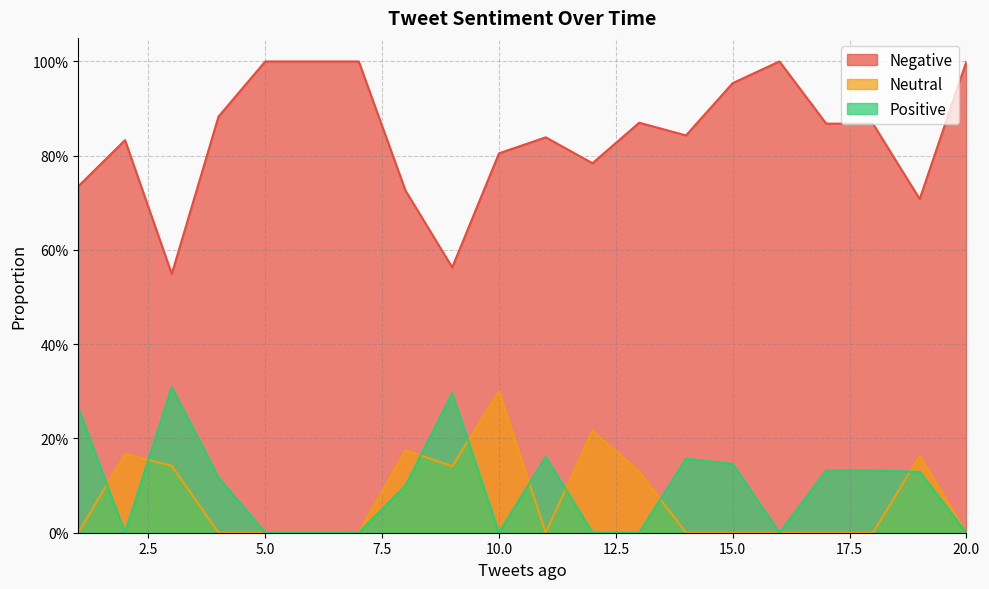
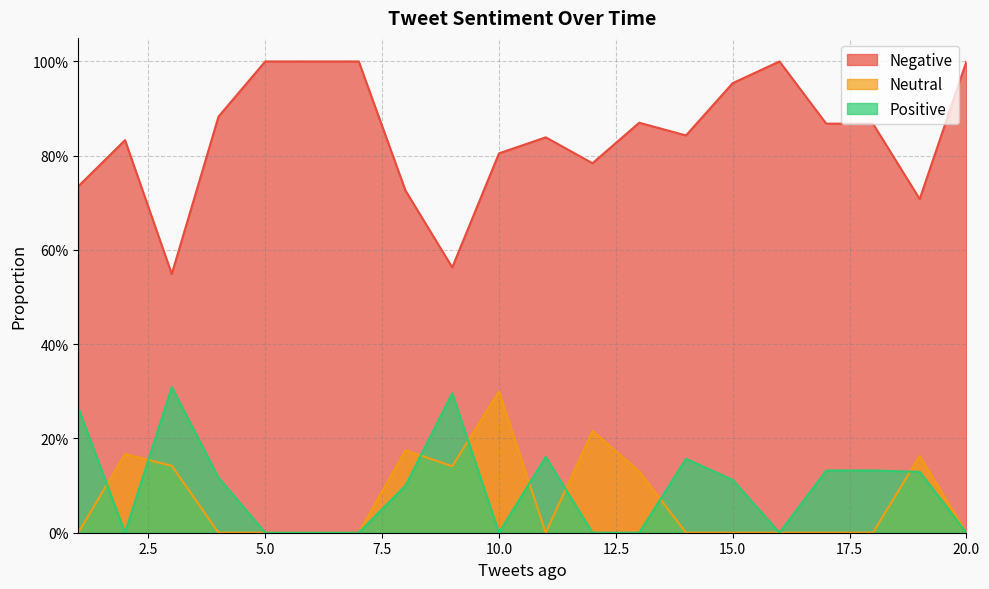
  {
    "Negative": {
      "5.0": "100%",
      "10.0": "81%",
      "15.0": "95%",
      "20.0": "100%"
    },
    "Neutral": {
      "10.0": "30%",
      "15.0": "0%"
    },
    "Positive": {
      "10.0": "0%",
-     "15.0": "15%"
+     "15.0": "11%"
    }
  }
